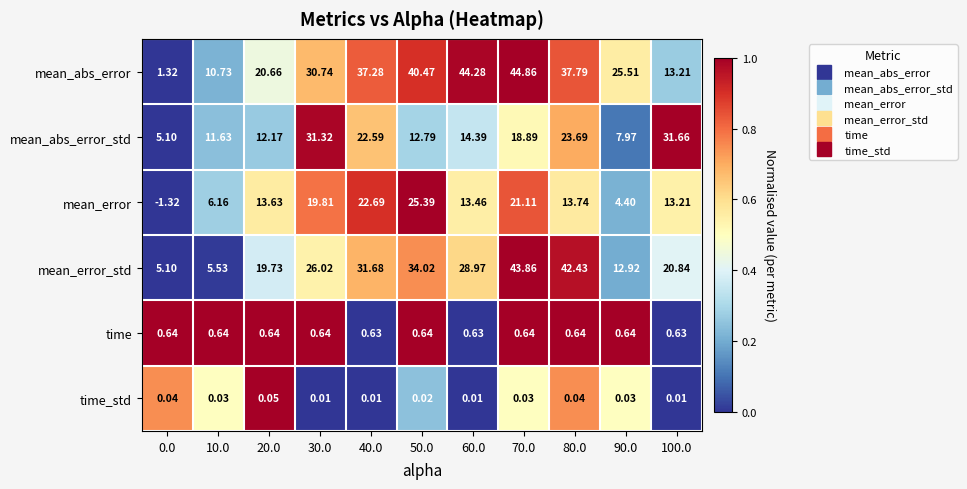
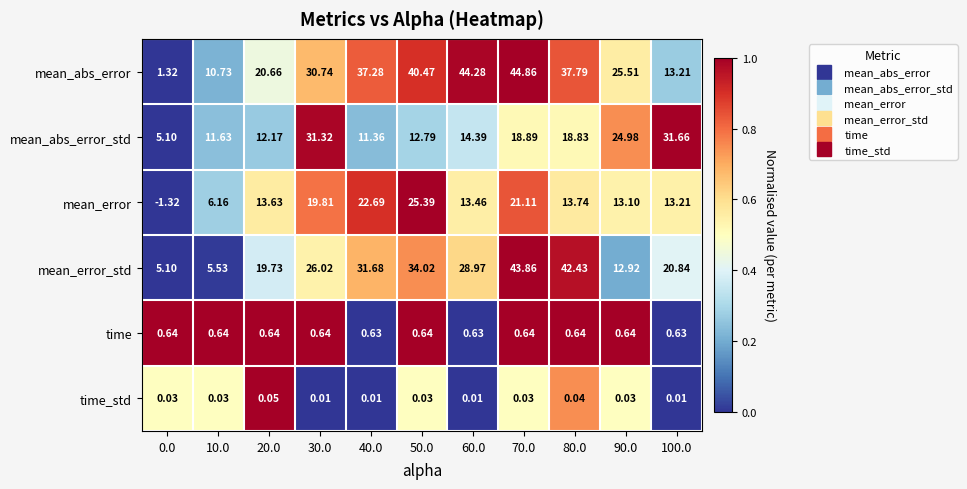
  {
    "mean_abs_error": {
      "0.0": 1.32,
      "10.0": 10.73,
      "20.0": 20.66,
      "30.0": 30.74,
      "40.0": 37.28,
      "50.0": 40.47,
      "60.0": 44.28,
      "70.0": 44.86,
      "80.0": 37.79,
      "90.0": 25.51,
      "100.0": 13.21
    },
    "mean_abs_error_std": {
      "0.0": 5.10,
      "10.0": 11.63,
      "20.0": 12.17,
      "30.0": 31.32,
-     "40.0": 22.59,
+     "40.0": 11.36,
      "50.0": 12.79,
      "60.0": 14.39,
      "70.0": 18.89,
-     "80.0": 23.69,
-     "90.0": 7.97,
+     "80.0": 18.83,
+     "90.0": 24.98,
      "100.0": 31.66
    },
    "mean_error": {
      "0.0": -1.32,
      "10.0": 6.16,
      "20.0": 13.63,
      "30.0": 19.81,
      "40.0": 22.69,
      "50.0": 25.39,
      "60.0": 13.46,
      "70.0": 21.11,
      "80.0": 13.74,
-     "90.0": 4.40,
+     "90.0": 13.10,
      "100.0": 13.21
    },
    "mean_error_std": {
      "0.0": 5.10,
      "10.0": 5.53,
      "20.0": 19.73,
      "30.0": 26.02,
      "40.0": 31.68,
      "50.0": 34.02,
      "60.0": 28.97,
      "70.0": 43.86,
      "80.0": 42.43,
      "90.0": 12.92,
      "100.0": 20.84
    },
    "time": {
      "0.0": 0.64,
      "10.0": 0.64,
      "20.0": 0.64,
      "30.0": 0.64,
      "40.0": 0.63,
      "50.0": 0.64,
      "60.0": 0.63,
      "70.0": 0.64,
      "80.0": 0.64,
      "90.0": 0.64,
      "100.0": 0.63
    },
    "time_std": {
-     "0.0": 0.04,
+     "0.0": 0.03,
      "10.0": 0.03,
      "20.0": 0.05,
      "30.0": 0.01,
      "40.0": 0.01,
-     "50.0": 0.02,
+     "50.0": 0.03,
      "60.0": 0.01,
      "70.0": 0.03,
      "80.0": 0.04,
      "90.0": 0.03,
      "100.0": 0.01
    }
  }
